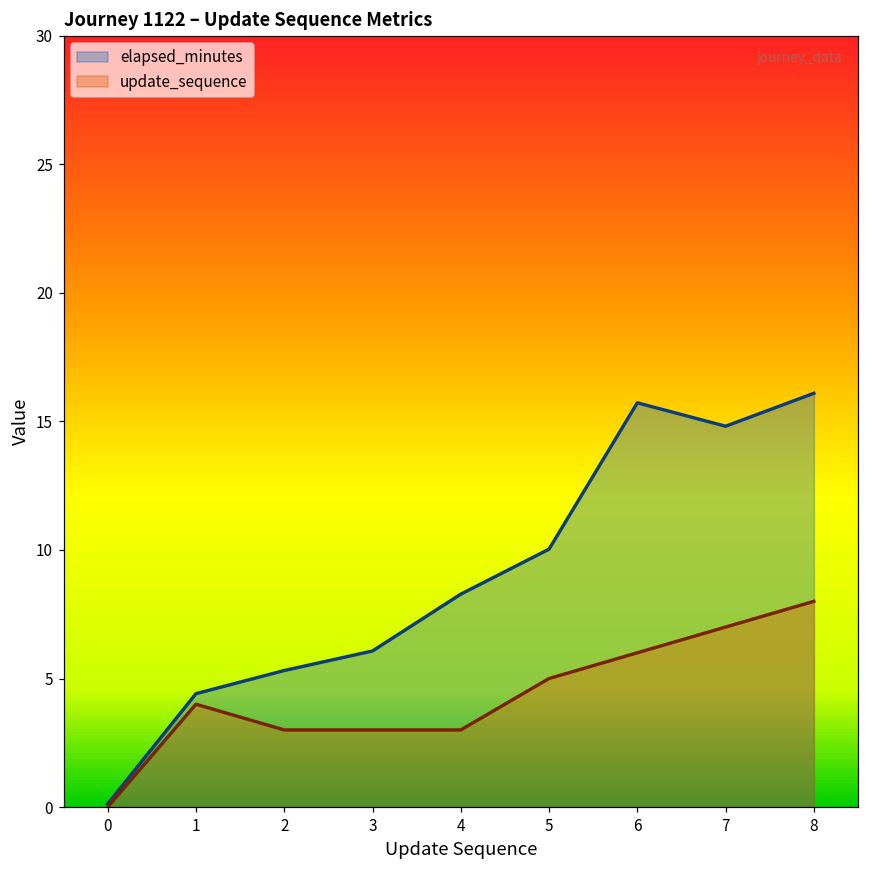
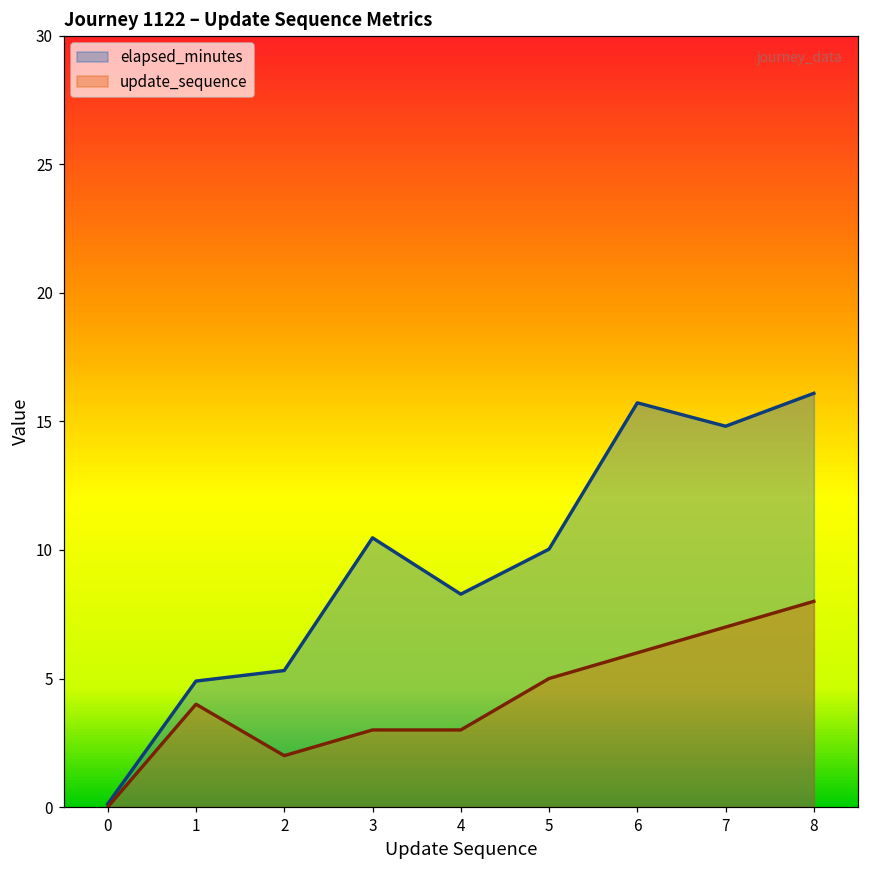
  {
    "elapsed_minutes": {
      "0": 0.1,
-     "1": 4.4,
+     "1": 4.9,
      "2": 5.3,
-     "3": 6.1,
+     "3": 10.5,
      "4": 8.3,
      "5": 10.0,
      "6": 15.7,
      "7": 14.8,
      "8": 16.1
    },
    "update_sequence": {
      "0": 0,
      "1": 4,
-     "2": 3,
+     "2": 2,
      "3": 3,
      "4": 3,
      "5": 5,
      "6": 6,
      "7": 7,
      "8": 8
    }
  }
